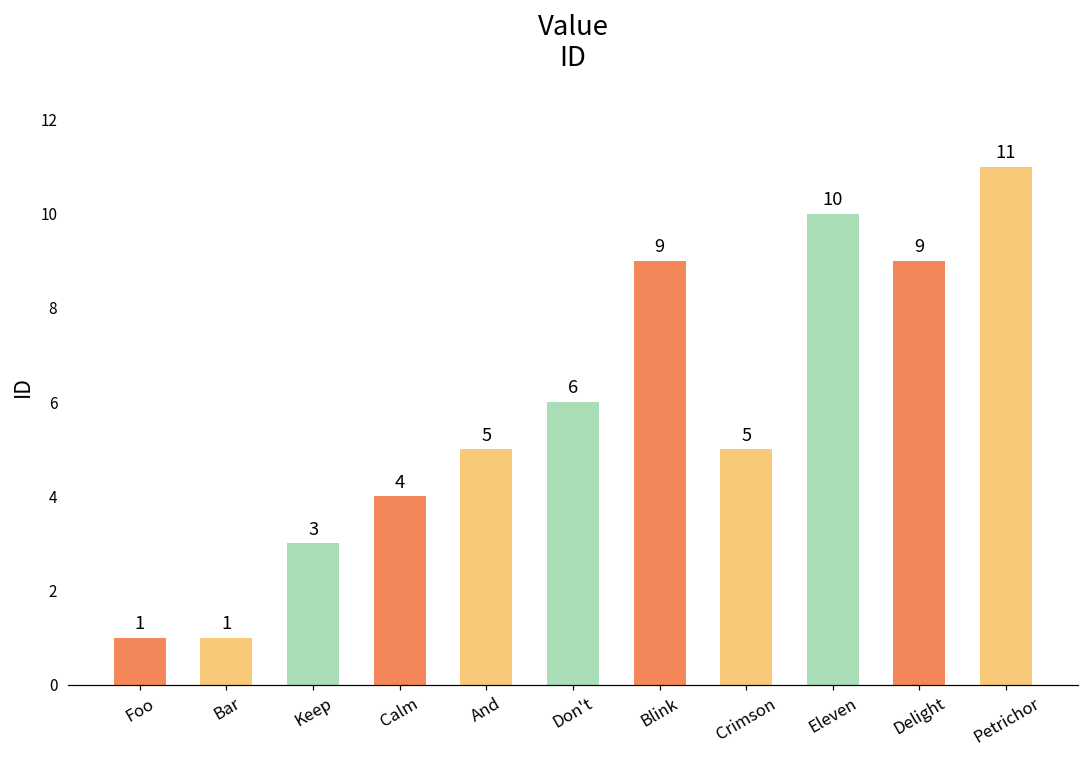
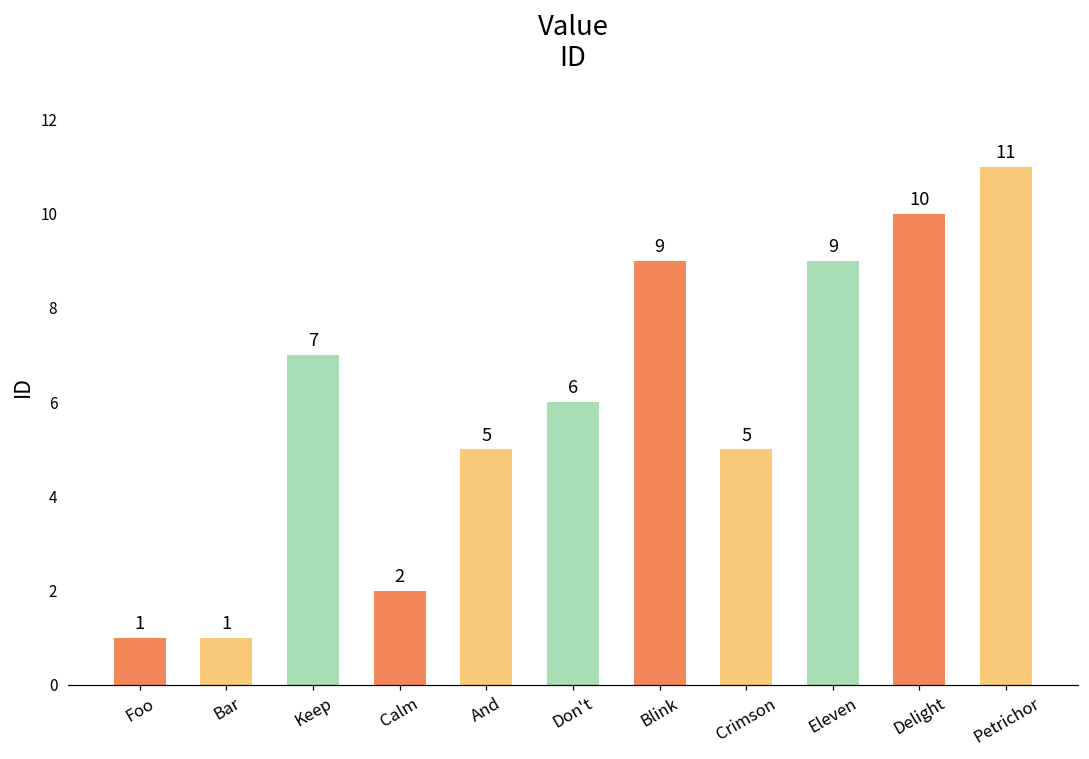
  {
    "Foo": 1,
    "Bar": 1,
-   "Keep": 3,
-   "Calm": 4,
+   "Keep": 7,
+   "Calm": 2,
    "And": 5,
    "Don't": 6,
    "Blink": 9,
    "Crimson": 5,
-   "Eleven": 10,
-   "Delight": 9,
+   "Eleven": 9,
+   "Delight": 10,
    "Petrichor": 11
  }
